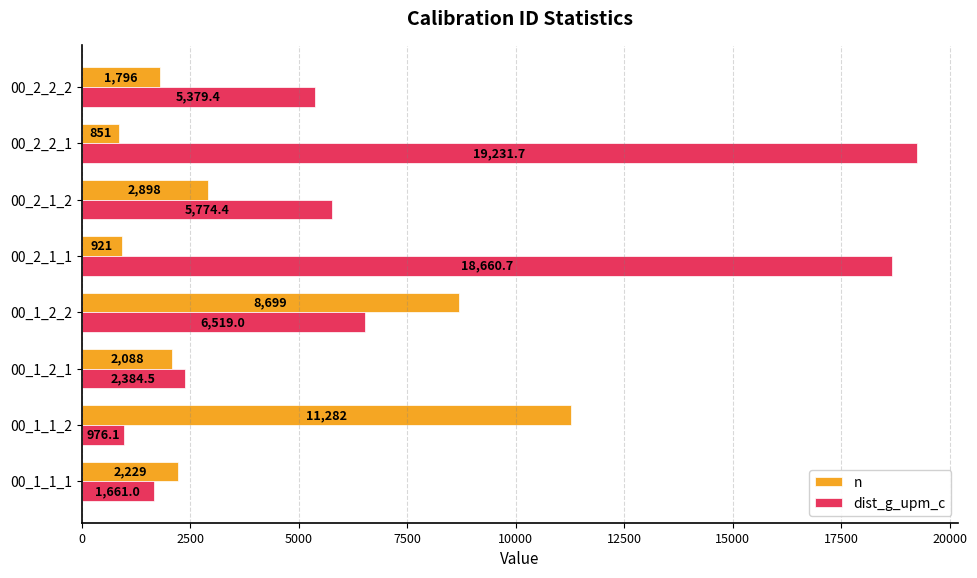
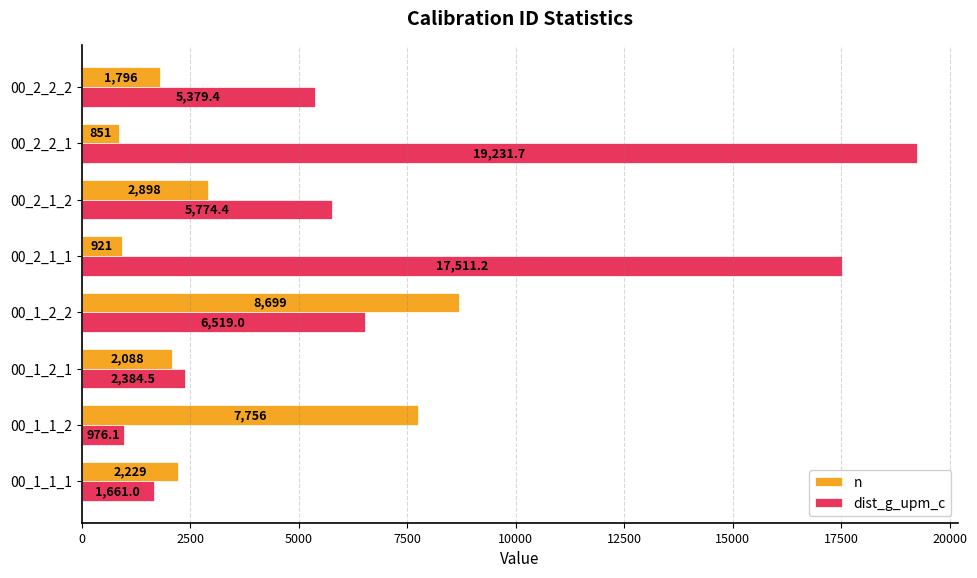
  {
    "n": {
      "00_2_2_2": "1,796",
      "00_2_2_1": "851",
      "00_2_1_2": "2,898",
      "00_2_1_1": "921",
      "00_1_2_2": "8,699",
      "00_1_2_1": "2,088",
-     "00_1_1_2": "11,282",
+     "00_1_1_2": "7,756",
      "00_1_1_1": "2,229"
    },
    "dist_g_upm_c": {
      "00_2_2_2": "5,379.4",
      "00_2_2_1": "19,231.7",
      "00_2_1_2": "5,774.4",
-     "00_2_1_1": "18,660.7",
+     "00_2_1_1": "17,511.2",
      "00_1_2_2": "6,519.0",
      "00_1_2_1": "2,384.5",
      "00_1_1_2": "976.1",
      "00_1_1_1": "1,661.0"
    }
  }
